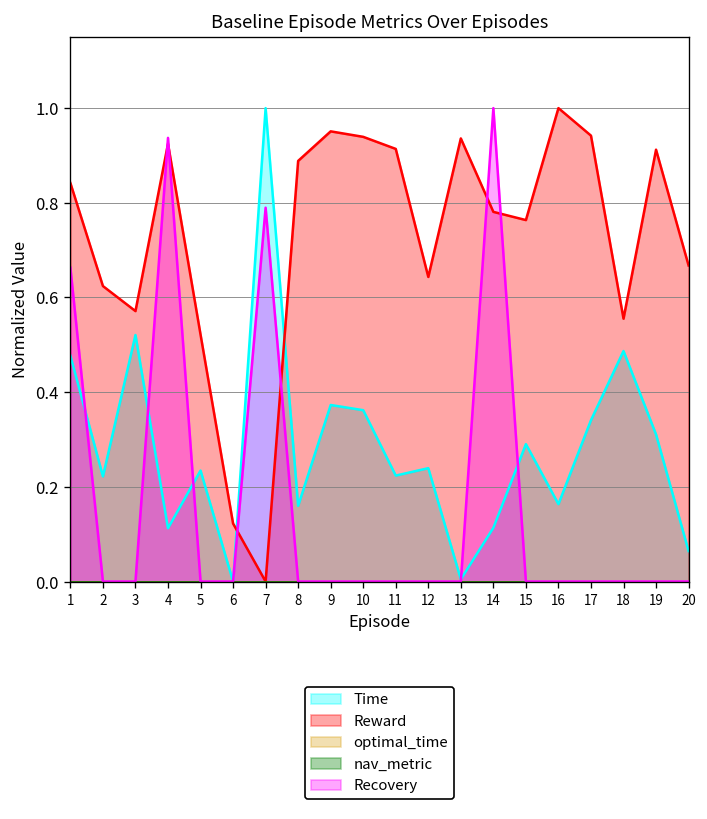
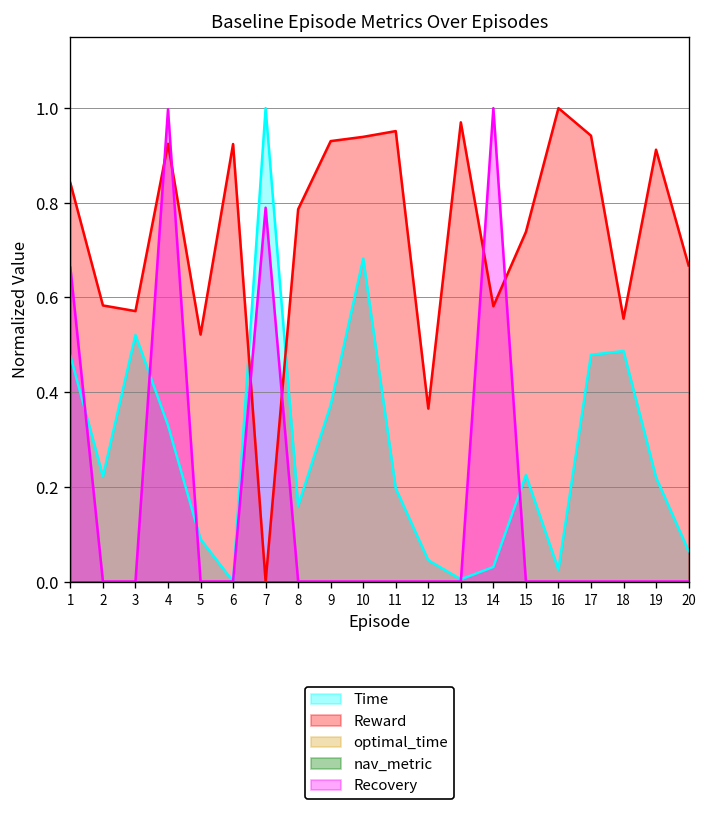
  {
    "Time": {
      "1": 0.48,
      "2": 0.22,
      "3": 0.52,
-     "4": 0.11,
-     "5": 0.23,
+     "4": 0.33,
+     "5": 0.09,
      "7": 1.00,
      "8": 0.16,
      "9": 0.37,
-     "10": 0.36,
-     "11": 0.22,
-     "12": 0.24,
-     "14": 0.11,
-     "15": 0.29,
-     "16": 0.16,
-     "17": 0.34,
+     "10": 0.68,
+     "11": 0.20,
+     "12": 0.04,
+     "14": 0.03,
+     "15": 0.22,
+     "16": 0.03,
+     "17": 0.48,
      "18": 0.49,
-     "19": 0.31,
+     "19": 0.22,
      "20": 0.06
    },
    "Reward": {
      "1": 0.84,
-     "2": 0.62,
+     "2": 0.58,
      "3": 0.57,
      "4": 0.92,
      "5": 0.52,
-     "6": 0.12,
-     "8": 0.89,
-     "9": 0.95,
+     "6": 0.92,
+     "8": 0.79,
+     "9": 0.93,
      "10": 0.94,
-     "11": 0.91,
-     "12": 0.64,
-     "13": 0.94,
-     "14": 0.78,
-     "15": 0.76,
+     "11": 0.95,
+     "12": 0.37,
+     "13": 0.97,
+     "14": 0.58,
+     "15": 0.74,
      "16": 1.00,
      "17": 0.94,
      "18": 0.56,
      "19": 0.91,
      "20": 0.67
    },
    "nav_metric": {
      "1": 0.00,
      "4": 0.00,
      "14": 0.00
    },
    "Recovery": {
      "1": 0.66,
-     "4": 0.94,
+     "4": 1.00,
      "7": 0.79,
      "14": 1.00
    }
  }
